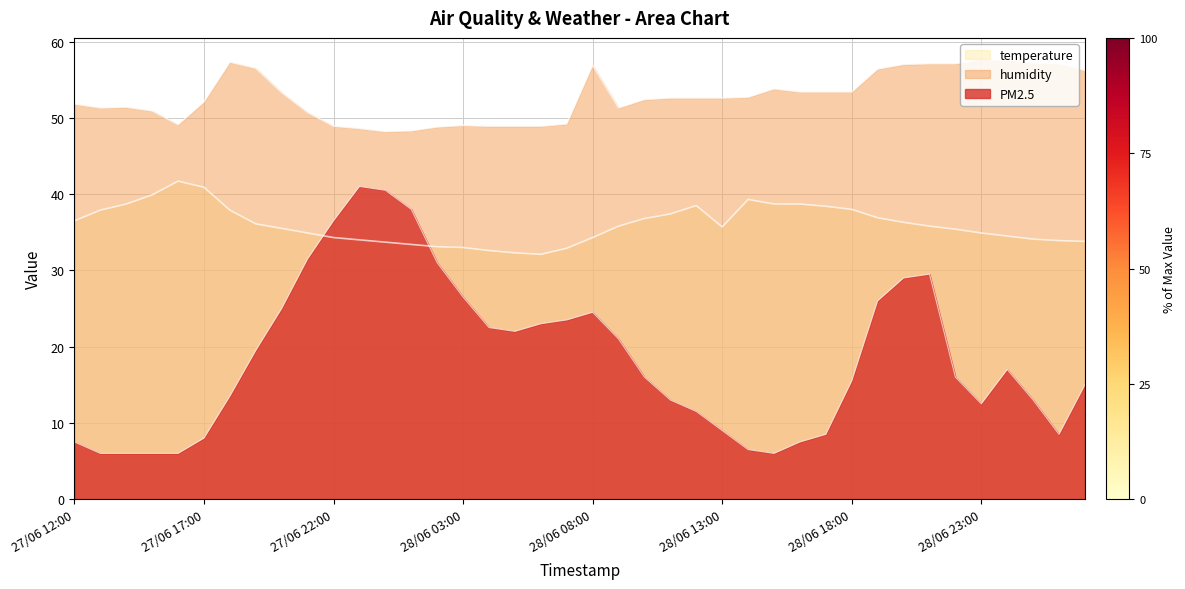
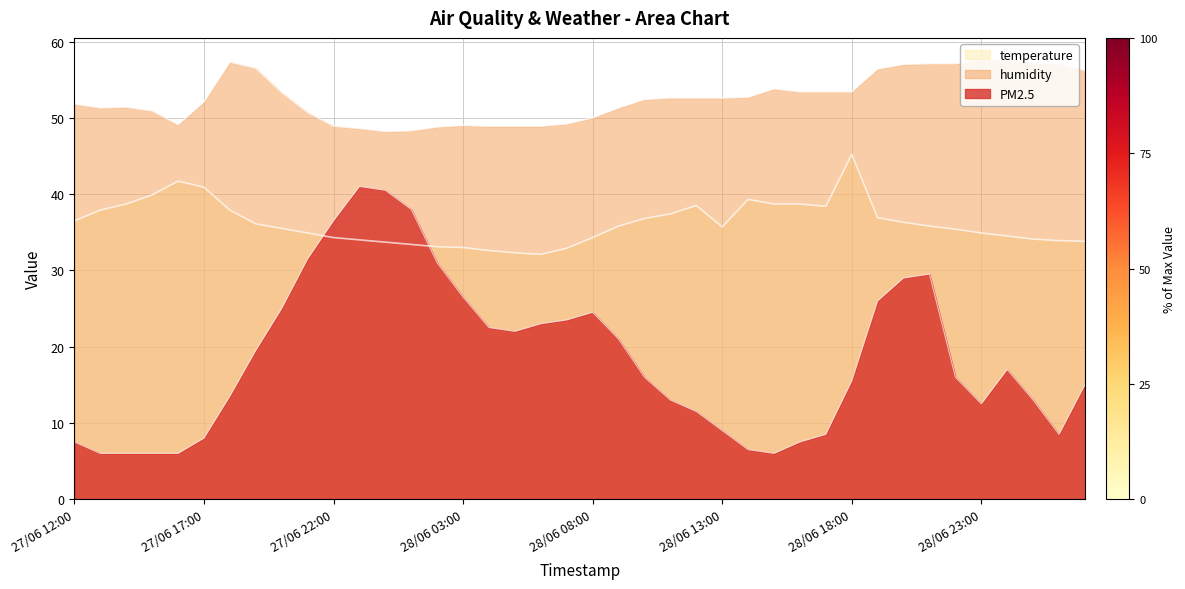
  {
    "temperature": {
      "27/06 12:00": 37,
      "27/06 17:00": 41,
      "27/06 22:00": 34,
      "28/06 03:00": 33,
      "28/06 08:00": 34,
      "28/06 13:00": 36,
-     "28/06 18:00": 38,
+     "28/06 18:00": 45,
      "28/06 23:00": 35
    },
    "humidity": {
      "27/06 12:00": 52,
      "27/06 17:00": 52,
      "27/06 22:00": 49,
      "28/06 03:00": 49,
-     "28/06 08:00": 57,
+     "28/06 08:00": 50,
      "28/06 13:00": 53,
      "28/06 18:00": 53
    },
    "PM2.5": {
      "27/06 12:00": 8,
      "27/06 17:00": 8,
      "27/06 22:00": 37,
      "28/06 03:00": 27,
      "28/06 08:00": 25,
      "28/06 13:00": 9,
      "28/06 18:00": 16,
      "28/06 23:00": 13
    }
  }
